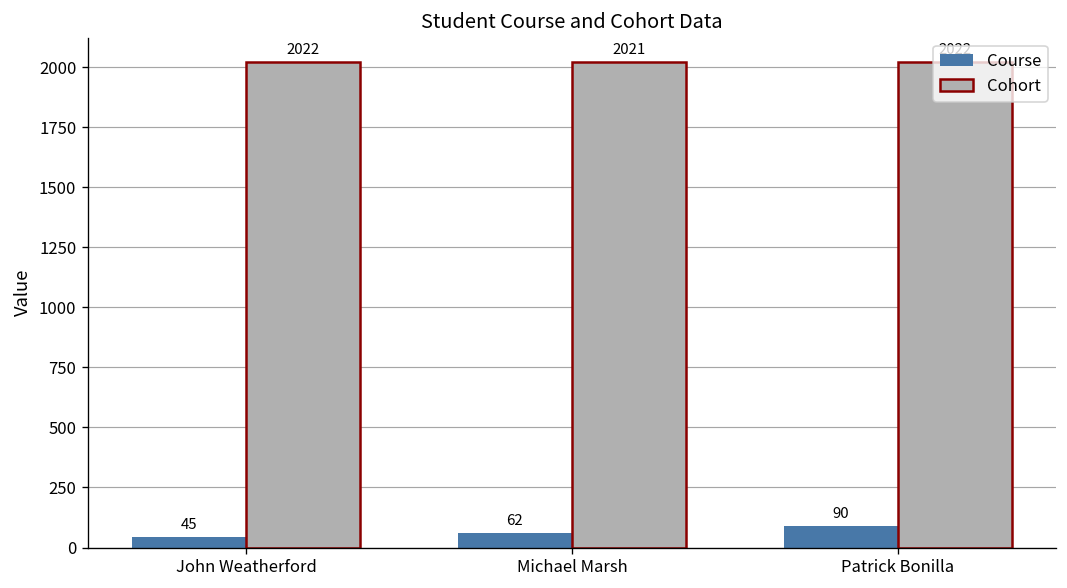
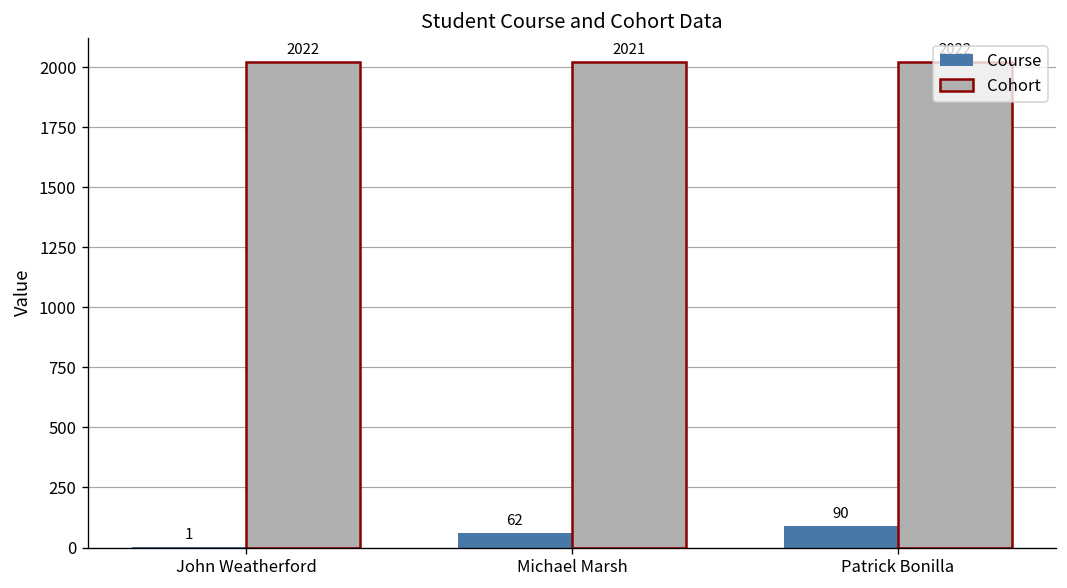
  {
    "Course": {
-     "John Weatherford": 45,
+     "John Weatherford": 1,
      "Michael Marsh": 62,
      "Patrick Bonilla": 90
    },
    "Cohort": {
      "John Weatherford": 2022,
      "Michael Marsh": 2021
    }
  }
